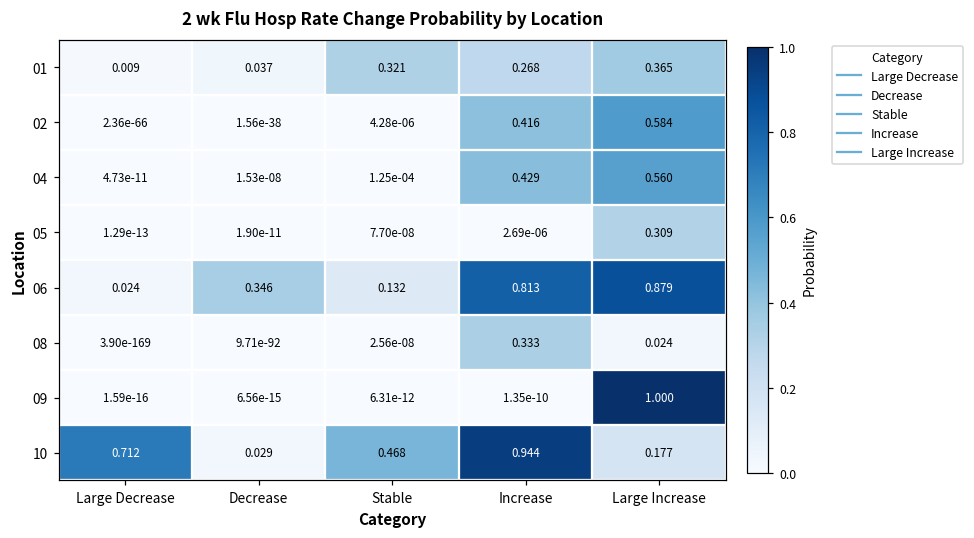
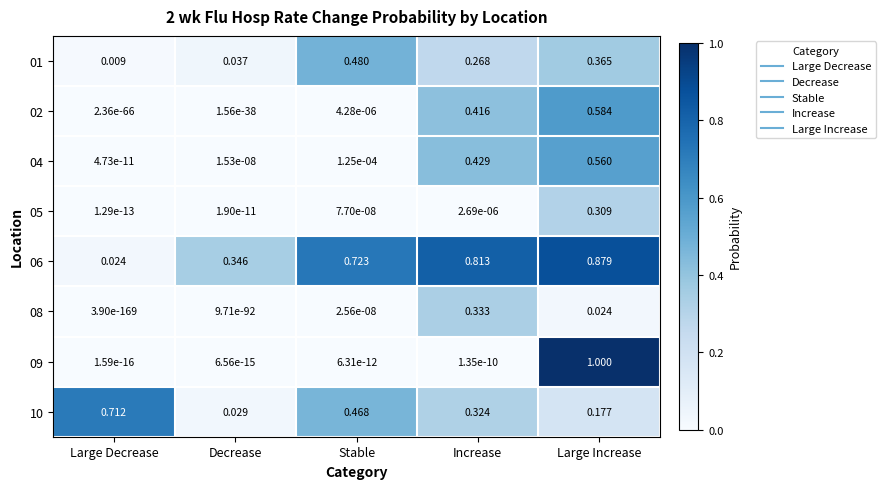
  {
    "01": {
      "Large Decrease": "0.009",
      "Decrease": "0.037",
-     "Stable": "0.321",
+     "Stable": "0.480",
      "Increase": "0.268",
      "Large Increase": "0.365"
    },
    "02": {
      "Large Decrease": "2.36e-66",
      "Decrease": "1.56e-38",
      "Stable": "4.28e-06",
      "Increase": "0.416",
      "Large Increase": "0.584"
    },
    "04": {
      "Large Decrease": "4.73e-11",
      "Decrease": "1.53e-08",
      "Stable": "1.25e-04",
      "Increase": "0.429",
      "Large Increase": "0.560"
    },
    "05": {
      "Large Decrease": "1.29e-13",
      "Decrease": "1.90e-11",
      "Stable": "7.70e-08",
      "Increase": "2.69e-06",
      "Large Increase": "0.309"
    },
    "06": {
      "Large Decrease": "0.024",
      "Decrease": "0.346",
-     "Stable": "0.132",
+     "Stable": "0.723",
      "Increase": "0.813",
      "Large Increase": "0.879"
    },
    "08": {
      "Large Decrease": "3.90e-169",
      "Decrease": "9.71e-92",
      "Stable": "2.56e-08",
      "Increase": "0.333",
      "Large Increase": "0.024"
    },
    "09": {
      "Large Decrease": "1.59e-16",
      "Decrease": "6.56e-15",
      "Stable": "6.31e-12",
      "Increase": "1.35e-10",
      "Large Increase": "1.000"
    },
    "10": {
      "Large Decrease": "0.712",
      "Decrease": "0.029",
      "Stable": "0.468",
-     "Increase": "0.944",
+     "Increase": "0.324",
      "Large Increase": "0.177"
    }
  }
